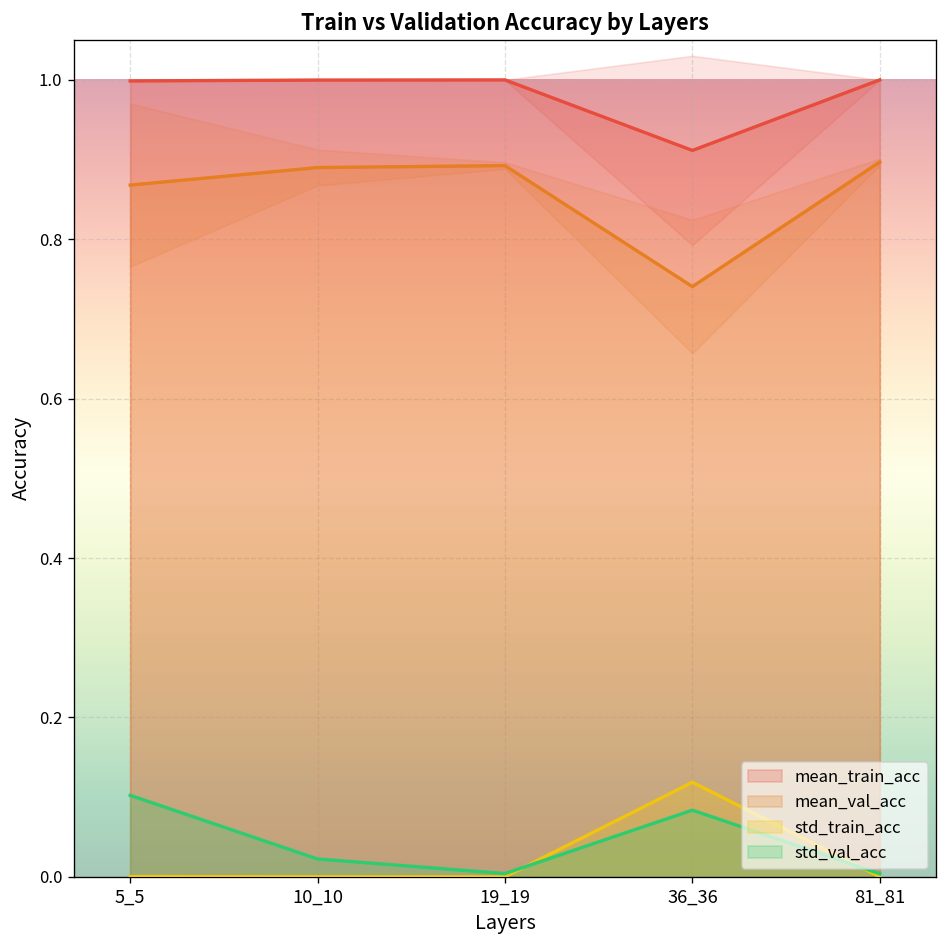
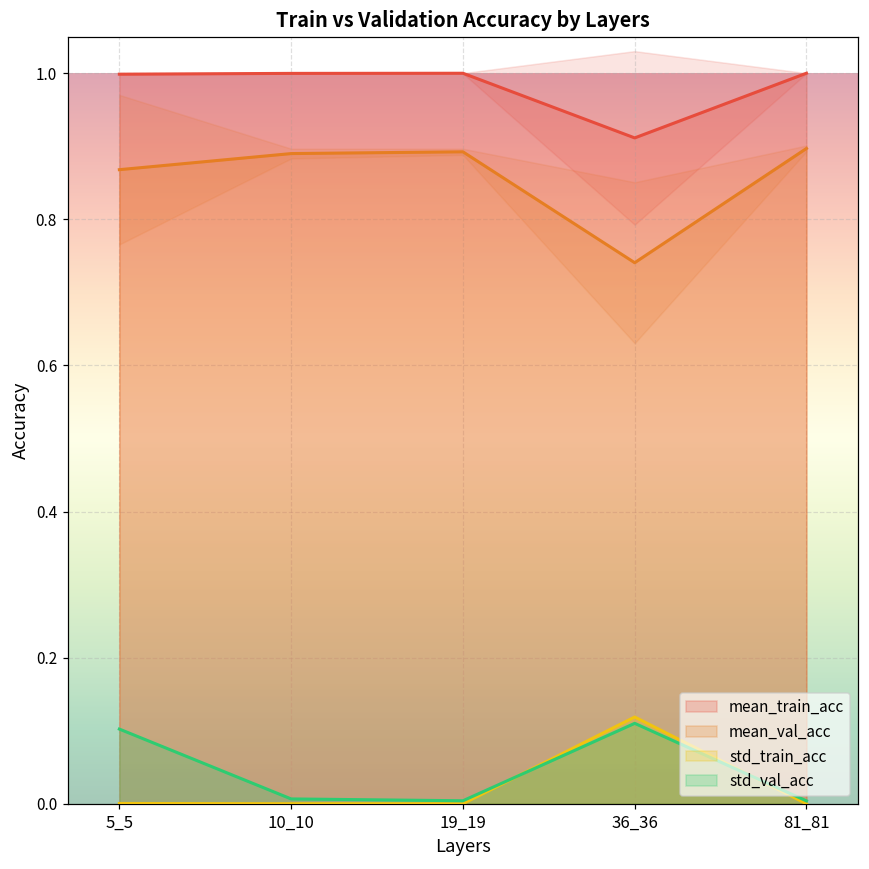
  {
    "std_val_acc": {
      "5_5": 0.10,
-     "10_10": 0.02,
+     "10_10": 0.01,
      "19_19": 0.00,
-     "36_36": 0.08,
+     "36_36": 0.11,
      "81_81": 0.00
    }
  }
